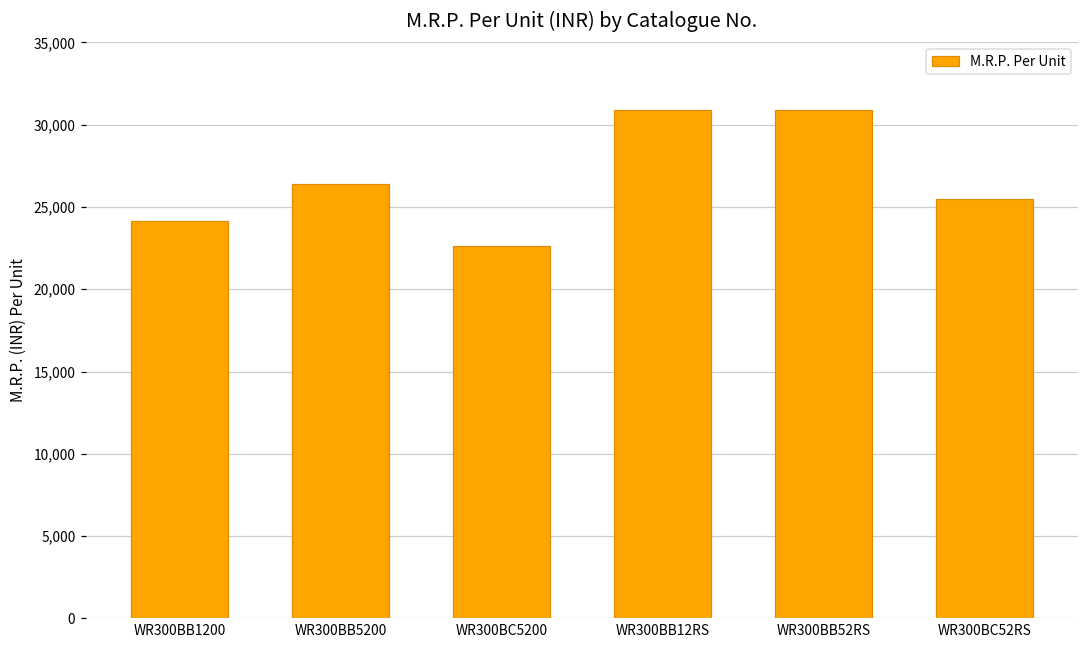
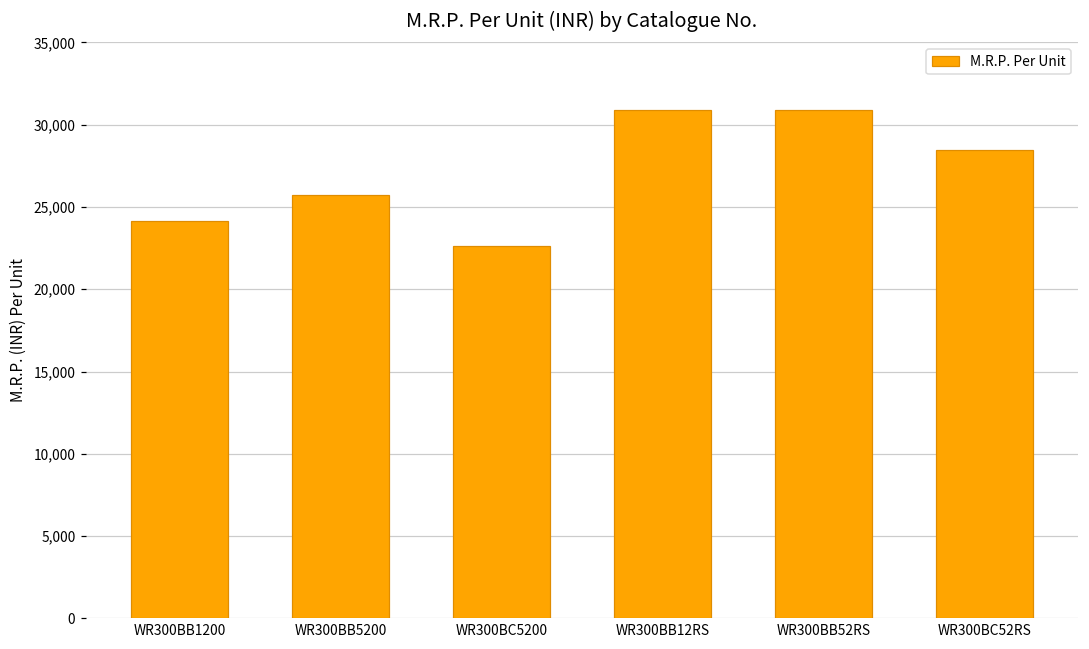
  {
    "WR300BB1200": "24,200",
-   "WR300BB5200": "26,400",
+   "WR300BB5200": "25,800",
    "WR300BC5200": "22,600",
    "WR300BB12RS": "30,900",
    "WR300BB52RS": "30,900",
-   "WR300BC52RS": "25,500"
+   "WR300BC52RS": "28,500"
  }
